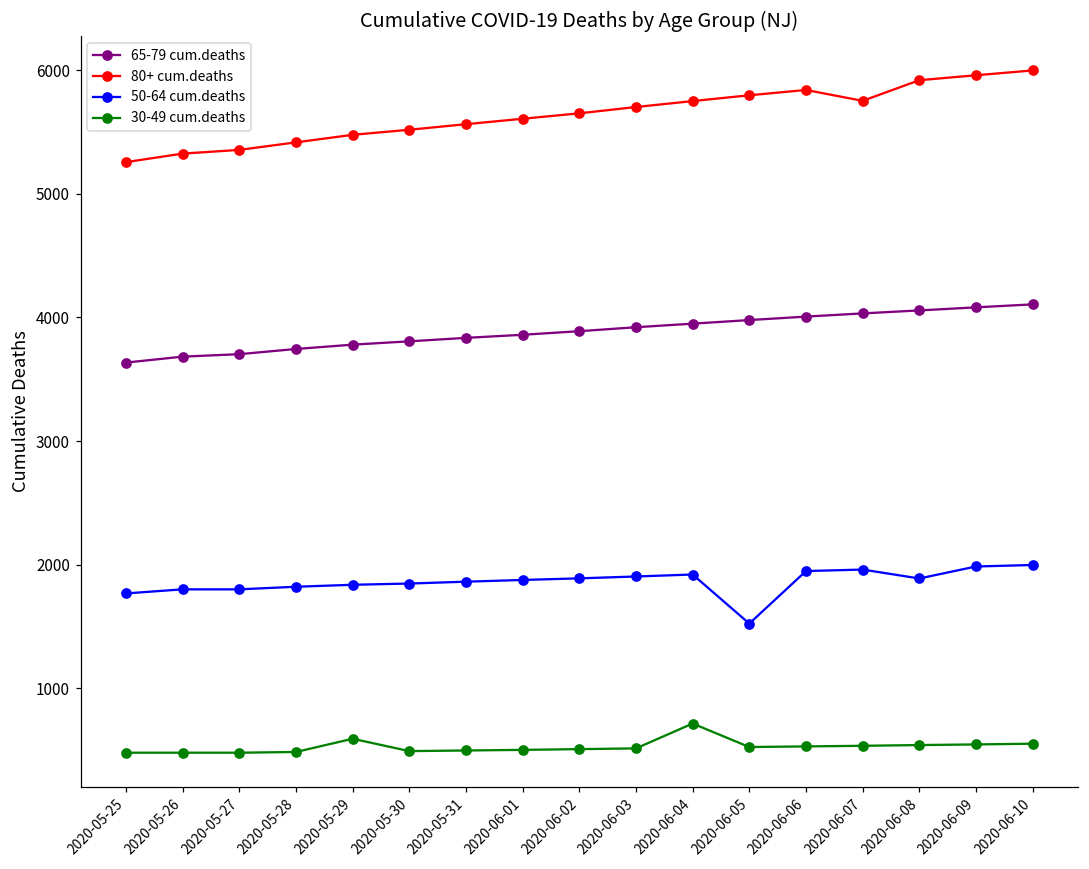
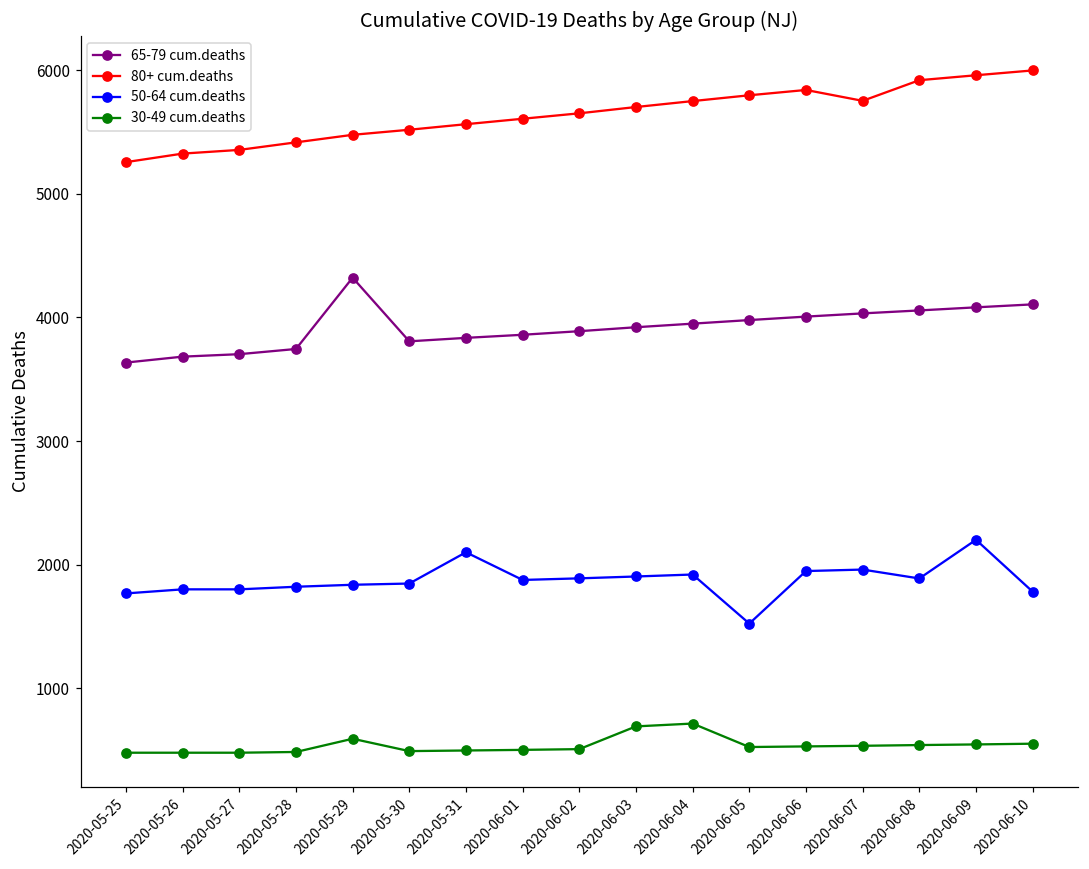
  {
    "65-79 cum.deaths": {
      "2020-05-25": 3640,
      "2020-05-26": 3680,
      "2020-05-27": 3700,
      "2020-05-28": 3750,
-     "2020-05-29": 3780,
+     "2020-05-29": 4320,
      "2020-05-30": 3810,
      "2020-05-31": 3840,
      "2020-06-01": 3860,
      "2020-06-02": 3890,
      "2020-06-03": 3920,
      "2020-06-04": 3950,
      "2020-06-05": 3980,
      "2020-06-06": 4010,
      "2020-06-07": 4030,
      "2020-06-08": 4060,
      "2020-06-09": 4080,
      "2020-06-10": 4110
    },
    "80+ cum.deaths": {
      "2020-05-25": 5260,
      "2020-05-26": 5330,
      "2020-05-27": 5360,
      "2020-05-28": 5420,
      "2020-05-29": 5480,
      "2020-05-30": 5520,
      "2020-05-31": 5560,
      "2020-06-01": 5610,
      "2020-06-02": 5650,
      "2020-06-03": 5700,
      "2020-06-04": 5750,
      "2020-06-05": 5800,
      "2020-06-06": 5840,
      "2020-06-07": 5750,
      "2020-06-08": 5920,
      "2020-06-09": 5960,
      "2020-06-10": 6000
    },
    "50-64 cum.deaths": {
      "2020-05-25": 1770,
      "2020-05-26": 1800,
      "2020-05-27": 1800,
      "2020-05-28": 1820,
      "2020-05-29": 1840,
      "2020-05-30": 1850,
-     "2020-05-31": 1860,
+     "2020-05-31": 2100,
      "2020-06-01": 1880,
      "2020-06-02": 1890,
      "2020-06-03": 1900,
      "2020-06-04": 1920,
      "2020-06-05": 1520,
      "2020-06-06": 1950,
      "2020-06-07": 1960,
      "2020-06-08": 1890,
-     "2020-06-09": 1990,
-     "2020-06-10": 2000
+     "2020-06-09": 2200,
+     "2020-06-10": 1780
    },
    "30-49 cum.deaths": {
      "2020-05-25": 480,
      "2020-05-26": 480,
      "2020-05-27": 480,
      "2020-05-28": 480,
      "2020-05-29": 590,
      "2020-05-30": 490,
      "2020-05-31": 500,
      "2020-06-01": 500,
      "2020-06-02": 510,
-     "2020-06-03": 510,
+     "2020-06-03": 690,
      "2020-06-04": 710,
      "2020-06-05": 520,
      "2020-06-06": 530,
      "2020-06-07": 530,
      "2020-06-08": 540,
      "2020-06-09": 550,
      "2020-06-10": 550
    }
  }
